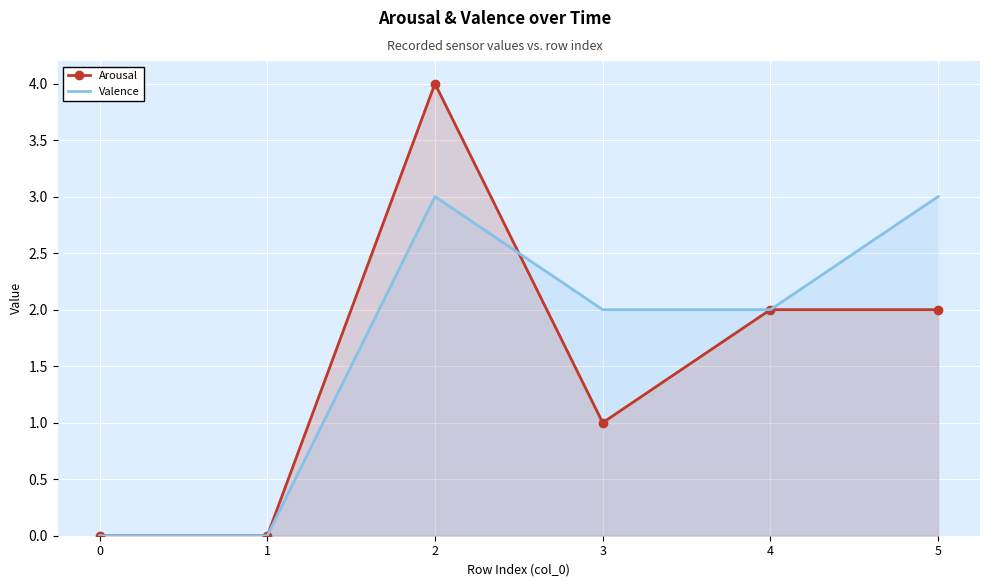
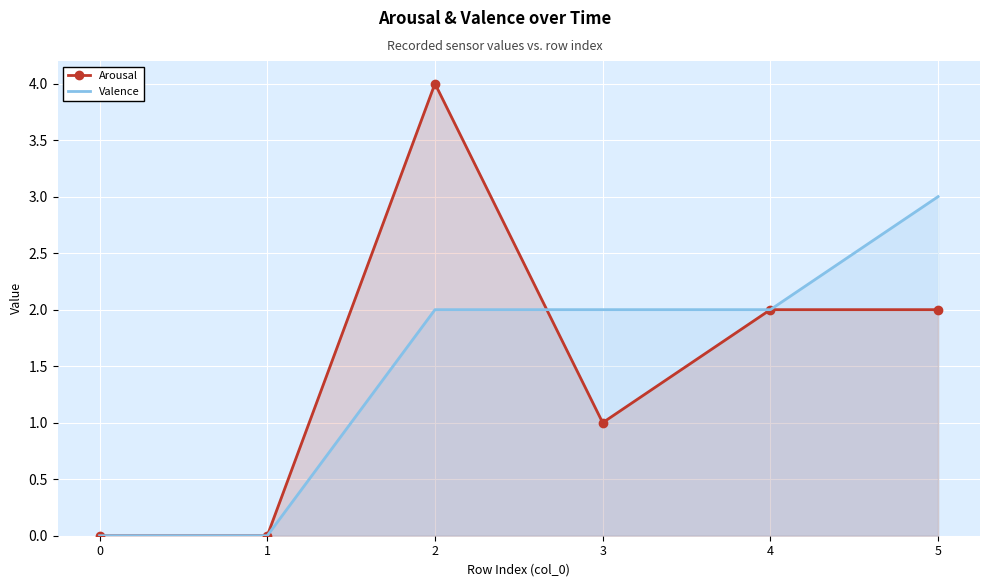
  {
    "Arousal": {
      "2": 4,
      "3": 1,
      "5": 2
    },
    "Valence": {
-     "2": 3,
+     "2": 2,
      "3": 2,
      "5": 3
    }
  }
